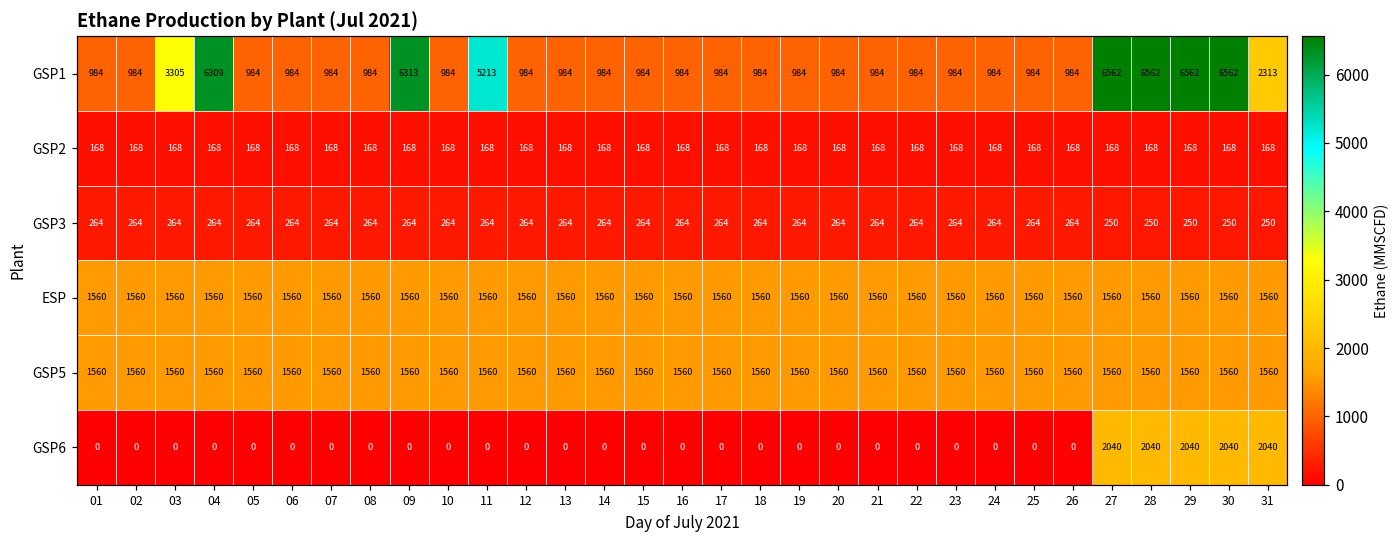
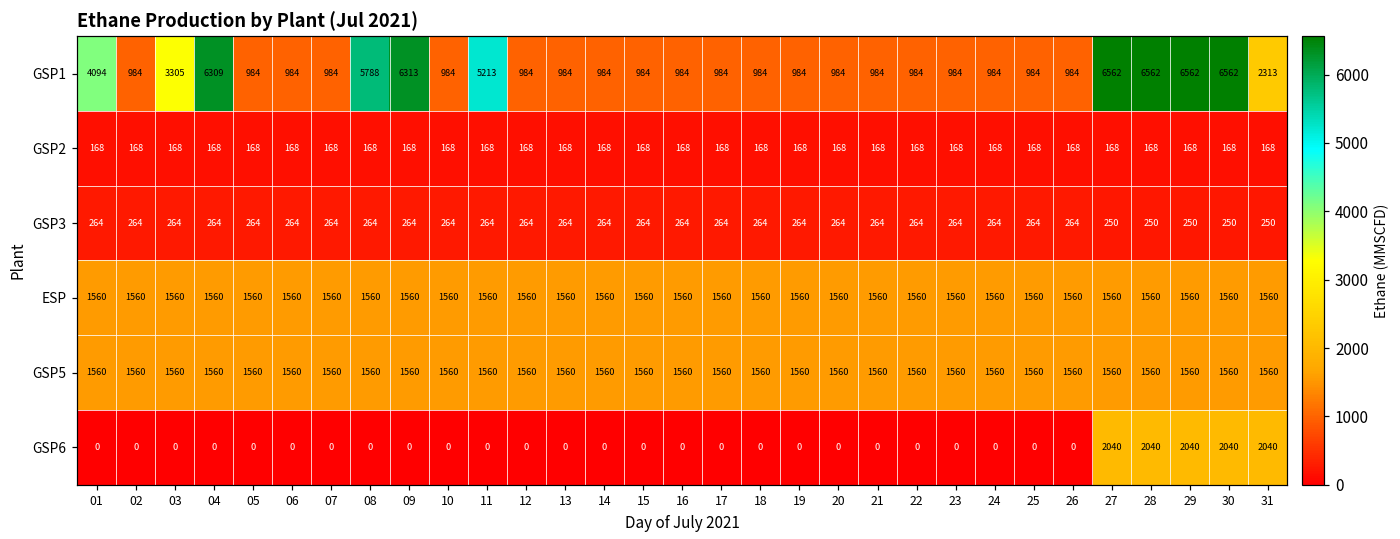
  {
    "GSP1": {
-     "01": 984,
+     "01": 4094,
      "02": 984,
      "03": 3305,
      "04": 6309,
      "05": 984,
      "06": 984,
      "07": 984,
-     "08": 984,
+     "08": 5788,
      "09": 6313,
      "10": 984,
      "11": 5213,
      "12": 984,
      "13": 984,
      "14": 984,
      "15": 984,
      "16": 984,
      "17": 984,
      "18": 984,
      "19": 984,
      "20": 984,
      "21": 984,
      "22": 984,
      "23": 984,
      "24": 984,
      "25": 984,
      "26": 984,
      "27": 6562,
      "28": 6562,
      "29": 6562,
      "30": 6562,
      "31": 2313
    },
    "GSP2": {
      "01": 168,
      "02": 168,
      "03": 168,
      "04": 168,
      "05": 168,
      "06": 168,
      "07": 168,
      "08": 168,
      "09": 168,
      "10": 168,
      "11": 168,
      "12": 168,
      "13": 168,
      "14": 168,
      "15": 168,
      "16": 168,
      "17": 168,
      "18": 168,
      "19": 168,
      "20": 168,
      "21": 168,
      "22": 168,
      "23": 168,
      "24": 168,
      "25": 168,
      "26": 168,
      "27": 168,
      "28": 168,
      "29": 168,
      "30": 168,
      "31": 168
    },
    "GSP3": {
      "01": 264,
      "02": 264,
      "03": 264,
      "04": 264,
      "05": 264,
      "06": 264,
      "07": 264,
      "08": 264,
      "09": 264,
      "10": 264,
      "11": 264,
      "12": 264,
      "13": 264,
      "14": 264,
      "15": 264,
      "16": 264,
      "17": 264,
      "18": 264,
      "19": 264,
      "20": 264,
      "21": 264,
      "22": 264,
      "23": 264,
      "24": 264,
      "25": 264,
      "26": 264,
      "27": 250,
      "28": 250,
      "29": 250,
      "30": 250,
      "31": 250
    },
    "ESP": {
      "01": 1560,
      "02": 1560,
      "03": 1560,
      "04": 1560,
      "05": 1560,
      "06": 1560,
      "07": 1560,
      "08": 1560,
      "09": 1560,
      "10": 1560,
      "11": 1560,
      "12": 1560,
      "13": 1560,
      "14": 1560,
      "15": 1560,
      "16": 1560,
      "17": 1560,
      "18": 1560,
      "19": 1560,
      "20": 1560,
      "21": 1560,
      "22": 1560,
      "23": 1560,
      "24": 1560,
      "25": 1560,
      "26": 1560,
      "27": 1560,
      "28": 1560,
      "29": 1560,
      "30": 1560,
      "31": 1560
    },
    "GSP5": {
      "01": 1560,
      "02": 1560,
      "03": 1560,
      "04": 1560,
      "05": 1560,
      "06": 1560,
      "07": 1560,
      "08": 1560,
      "09": 1560,
      "10": 1560,
      "11": 1560,
      "12": 1560,
      "13": 1560,
      "14": 1560,
      "15": 1560,
      "16": 1560,
      "17": 1560,
      "18": 1560,
      "19": 1560,
      "20": 1560,
      "21": 1560,
      "22": 1560,
      "23": 1560,
      "24": 1560,
      "25": 1560,
      "26": 1560,
      "27": 1560,
      "28": 1560,
      "29": 1560,
      "30": 1560,
      "31": 1560
    },
    "GSP6": {
      "01": 0,
      "02": 0,
      "03": 0,
      "04": 0,
      "05": 0,
      "06": 0,
      "07": 0,
      "08": 0,
      "09": 0,
      "10": 0,
      "11": 0,
      "12": 0,
      "13": 0,
      "14": 0,
      "15": 0,
      "16": 0,
      "17": 0,
      "18": 0,
      "19": 0,
      "20": 0,
      "21": 0,
      "22": 0,
      "23": 0,
      "24": 0,
      "25": 0,
      "26": 0,
      "27": 2040,
      "28": 2040,
      "29": 2040,
      "30": 2040,
      "31": 2040
    }
  }
